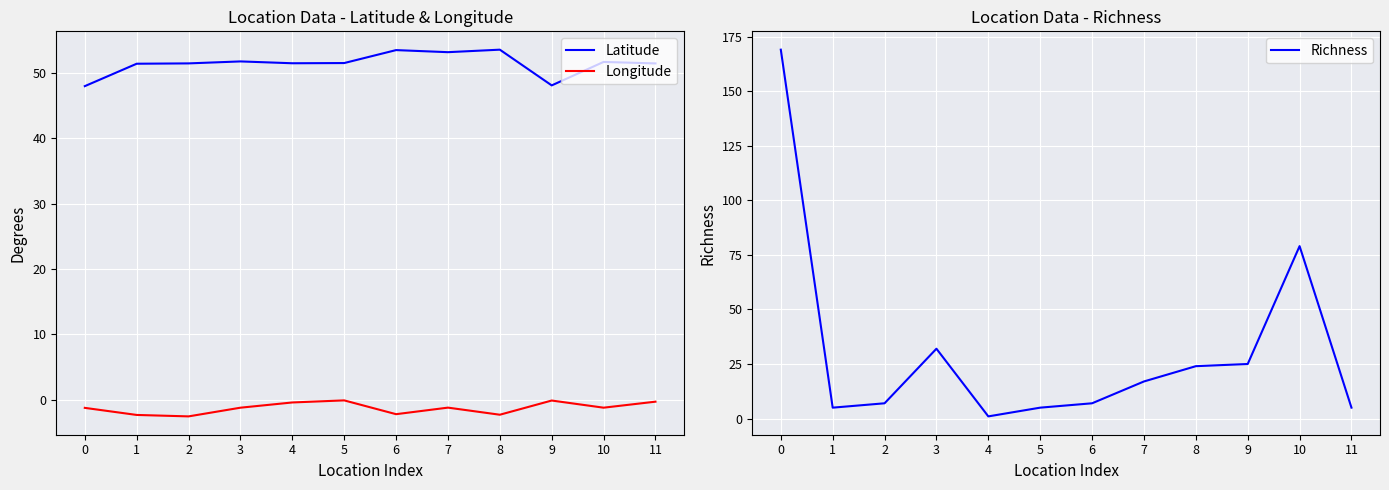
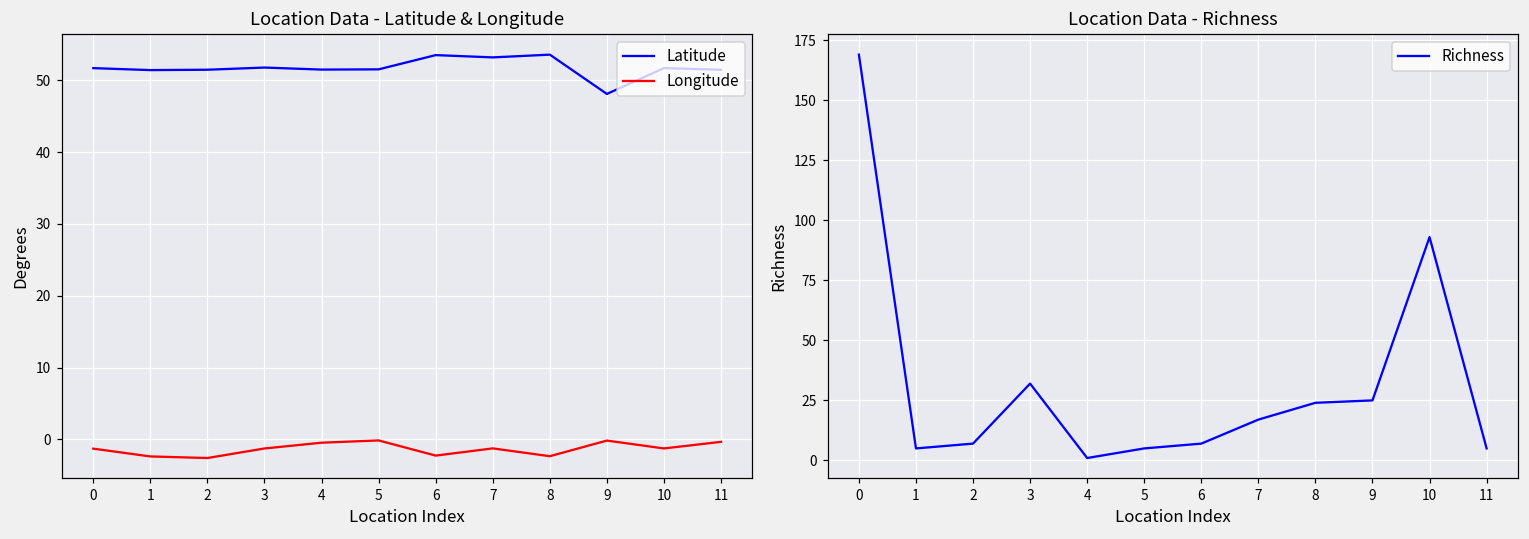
  {
    "Location Data - Latitude & Longitude": {
      "Latitude": {
-       "0": 48,
+       "0": 52,
        "1": 51,
        "2": 51,
        "3": 52,
        "4": 51,
        "5": 52,
        "6": 53,
        "7": 53,
        "8": 54,
        "9": 48
      },
      "Longitude": {
        "0": -1,
        "1": -2,
        "2": -3,
        "3": -1,
        "4": 0,
        "5": 0,
        "6": -2,
        "7": -1,
        "8": -2,
        "9": 0,
        "10": -1,
        "11": 0
      }
    },
    "Location Data - Richness": {
      "0": 169,
      "1": 5,
      "2": 7,
      "3": 32,
      "4": 1,
      "5": 5,
      "6": 7,
      "7": 17,
      "8": 24,
      "9": 25,
-     "10": 79,
+     "10": 93,
      "11": 5
    }
  }
